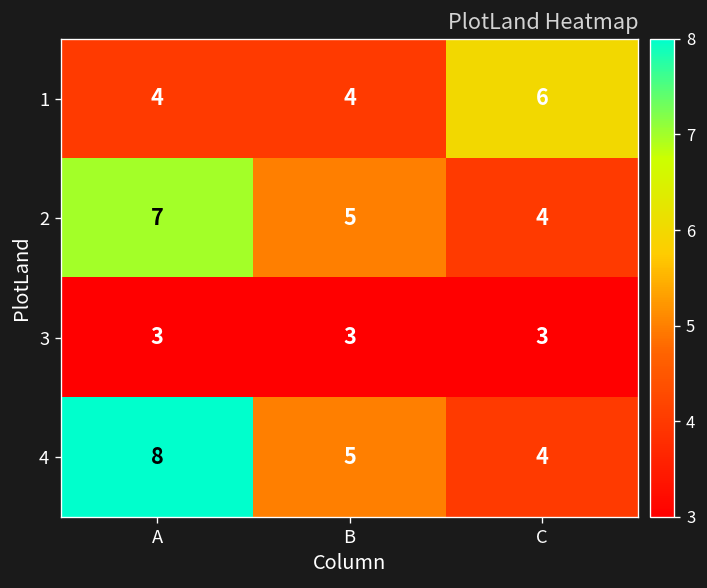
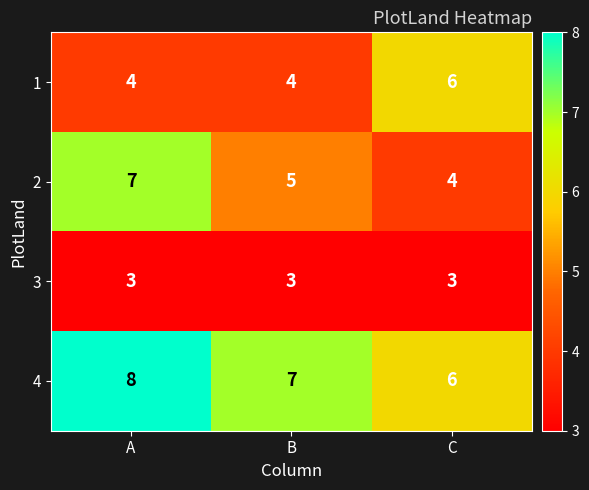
  {
    "1": {
      "A": 4,
      "B": 4,
      "C": 6
    },
    "2": {
      "A": 7,
      "B": 5,
      "C": 4
    },
    "3": {
      "A": 3,
      "B": 3,
      "C": 3
    },
    "4": {
      "A": 8,
-     "B": 5,
-     "C": 4
+     "B": 7,
+     "C": 6
    }
  }
